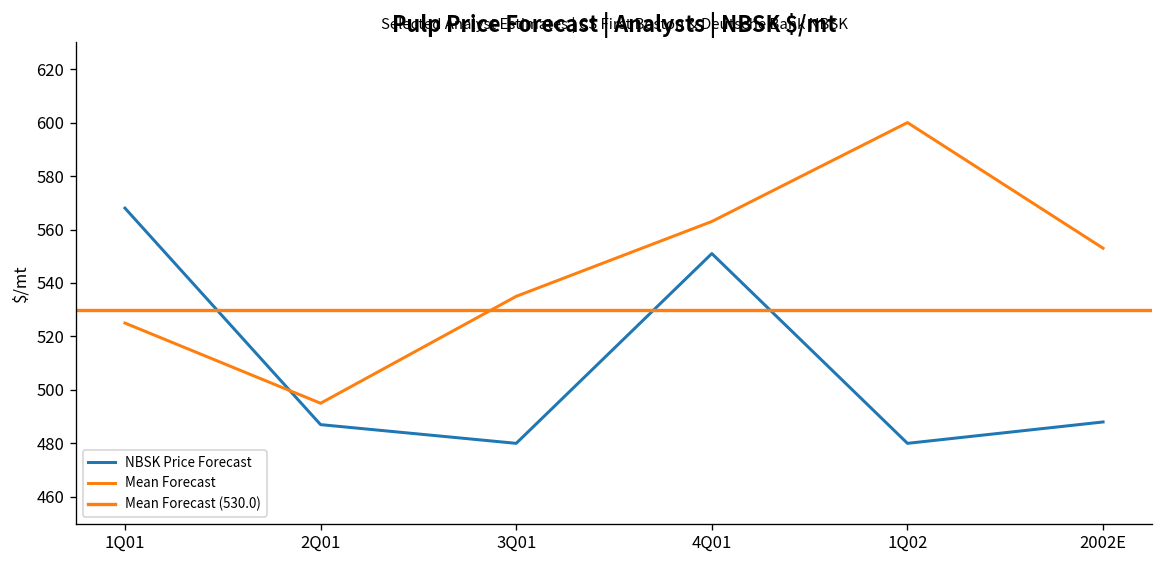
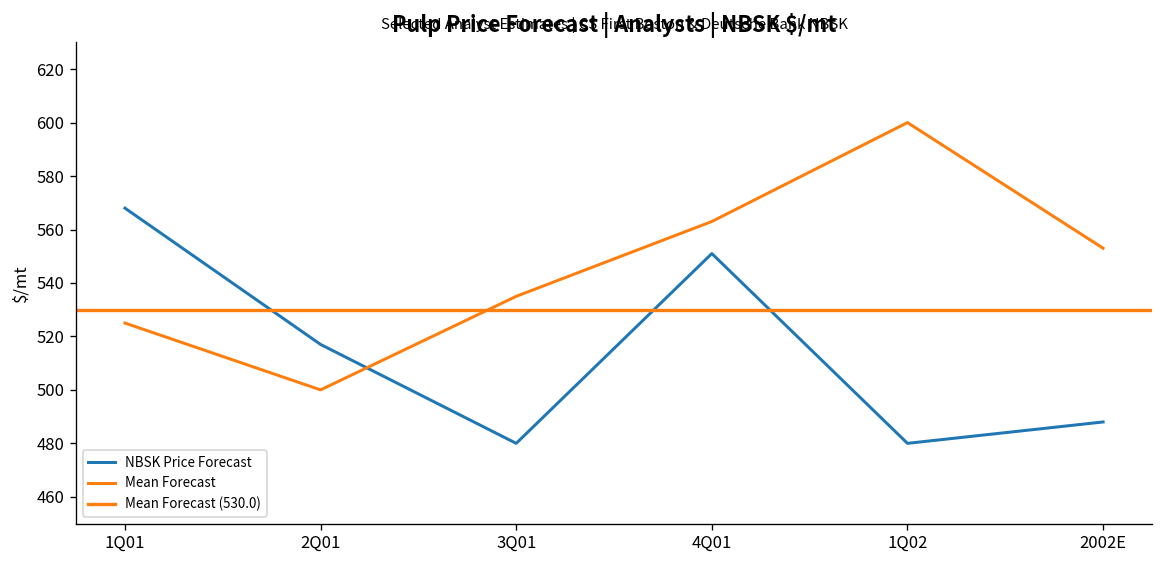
  {
    "NBSK Price Forecast": {
      "1Q01": 568,
-     "2Q01": 487,
+     "2Q01": 517,
      "3Q01": 480,
      "4Q01": 551,
      "1Q02": 480,
      "2002E": 488
    },
    "Mean Forecast": {
      "1Q01": 525,
-     "2Q01": 495,
+     "2Q01": 500,
      "3Q01": 535,
      "4Q01": 563,
      "1Q02": 600,
      "2002E": 553
    }
  }
